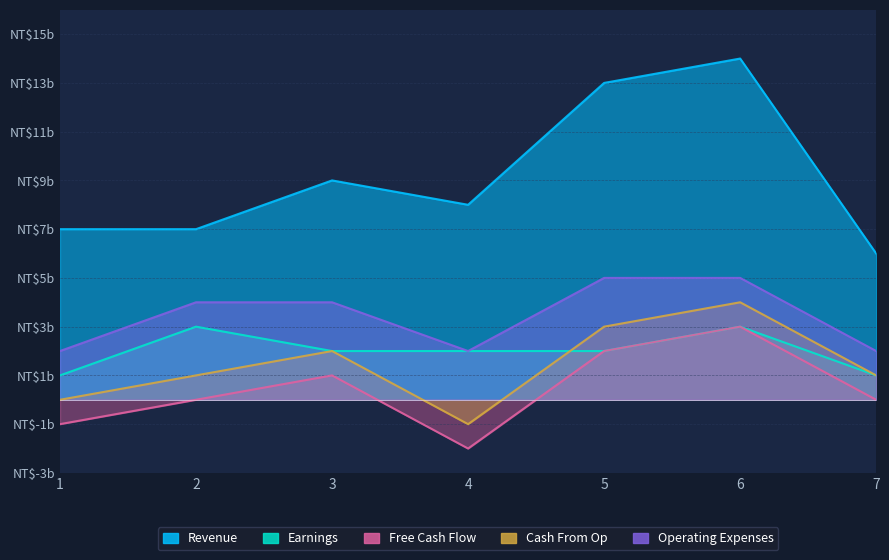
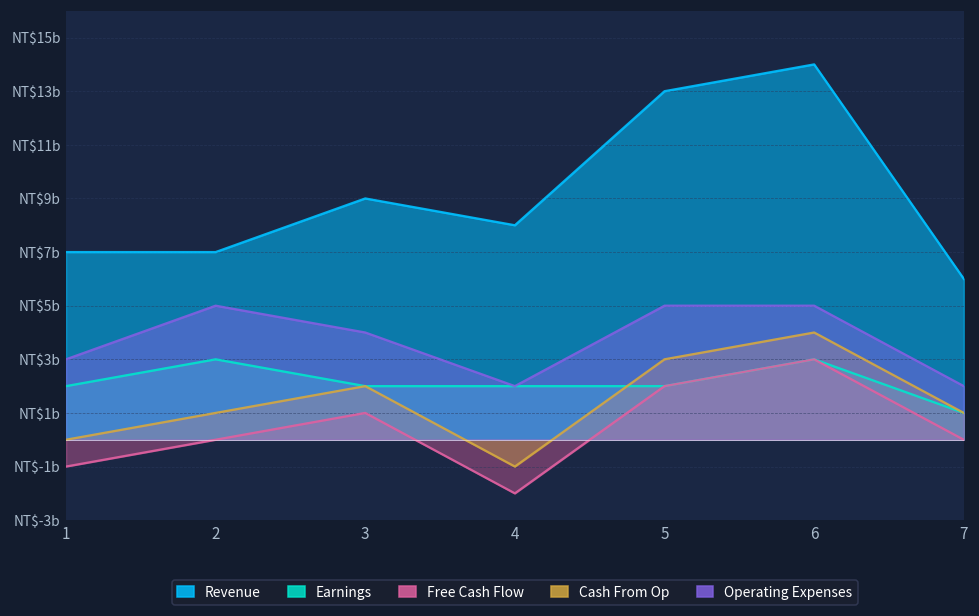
  {
    "Revenue": {
      "1": "NT$7b",
      "2": "NT$7b",
      "3": "NT$9b",
      "4": "NT$8b",
      "5": "NT$13b",
      "6": "NT$14b",
      "7": "NT$6b"
    },
    "Earnings": {
-     "1": "NT$1b",
+     "1": "NT$2b",
      "2": "NT$3b"
    },
    "Operating Expenses": {
-     "1": "NT$2b",
-     "2": "NT$4b",
+     "1": "NT$3b",
+     "2": "NT$5b",
      "3": "NT$4b",
      "5": "NT$5b",
      "6": "NT$5b",
      "7": "NT$2b"
    }
  }
